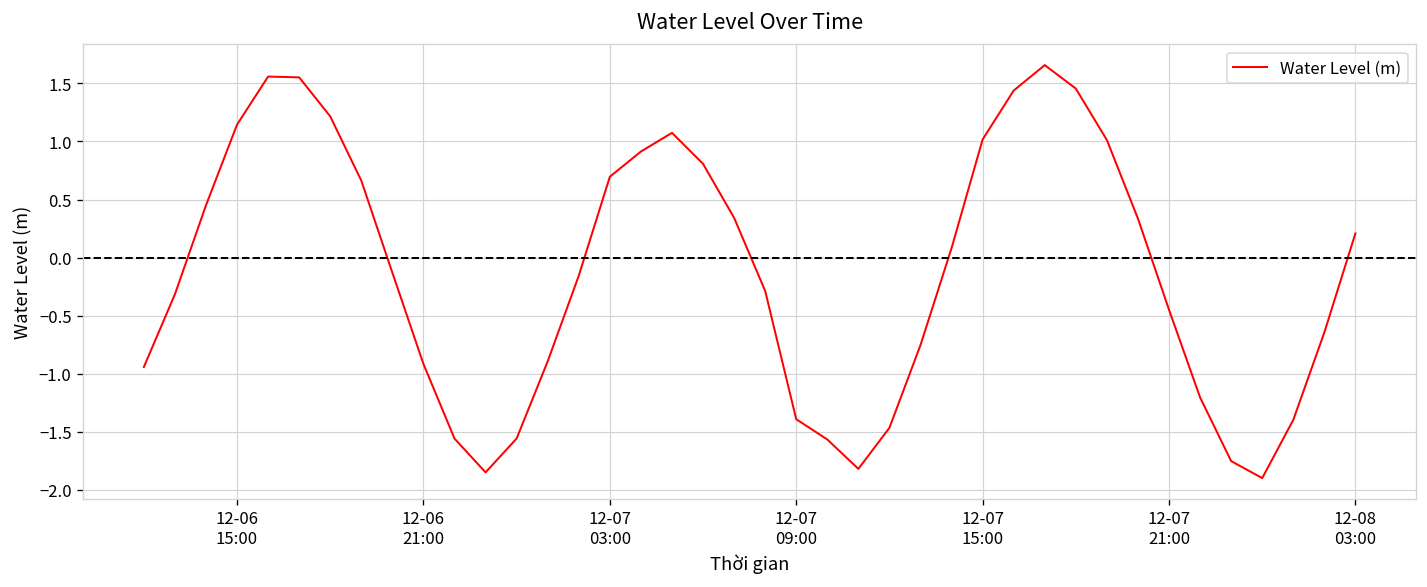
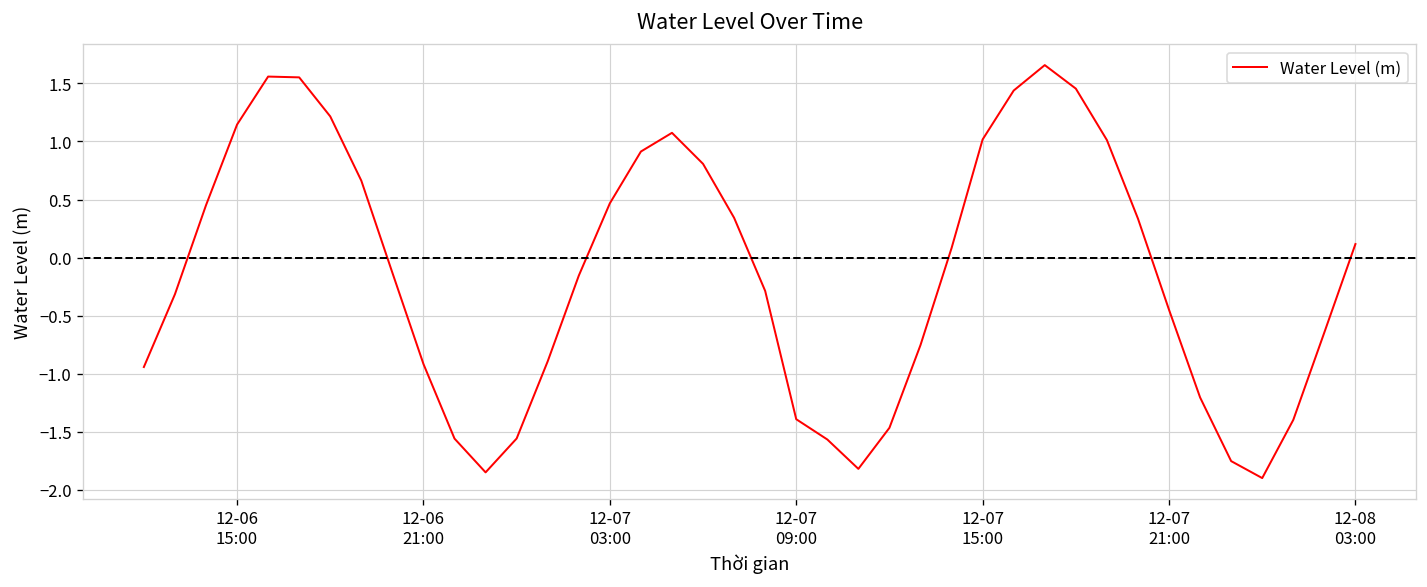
  {
    "12-06 15:00": 1.1,
    "12-06 21:00": -0.9,
-   "12-07 03:00": 0.7,
+   "12-07 03:00": 0.5,
    "12-07 09:00": -1.4,
    "12-07 15:00": 1.0,
    "12-07 21:00": -0.4,
-   "12-08 03:00": 0.2
+   "12-08 03:00": 0.1
  }
